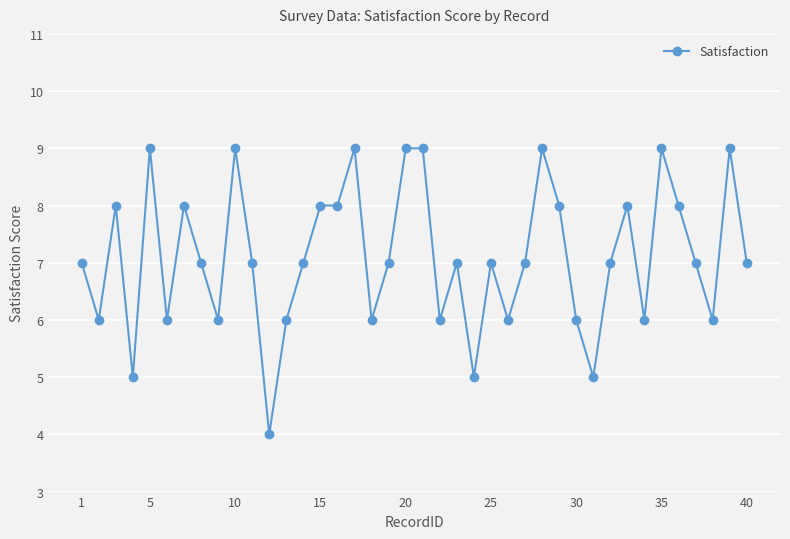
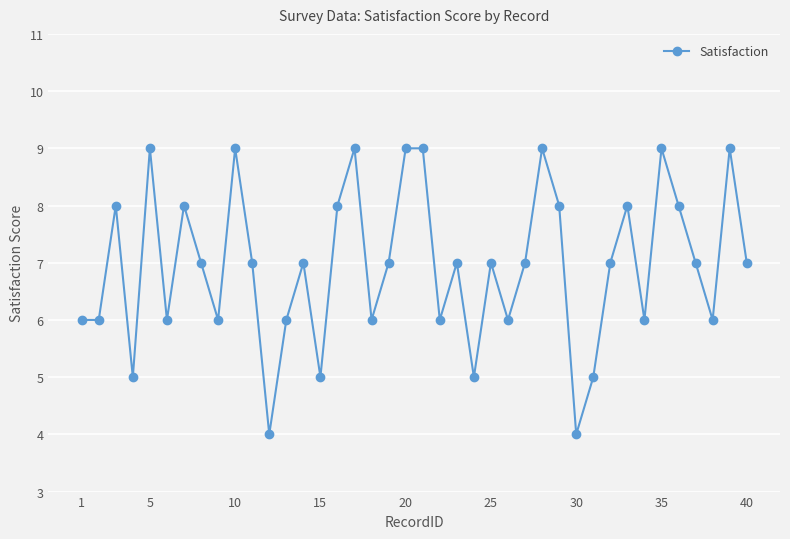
  {
-   "1": 7,
+   "1": 6,
    "5": 9,
    "10": 9,
-   "15": 8,
+   "15": 5,
    "20": 9,
    "25": 7,
-   "30": 6,
+   "30": 4,
    "35": 9,
    "40": 7
  }
